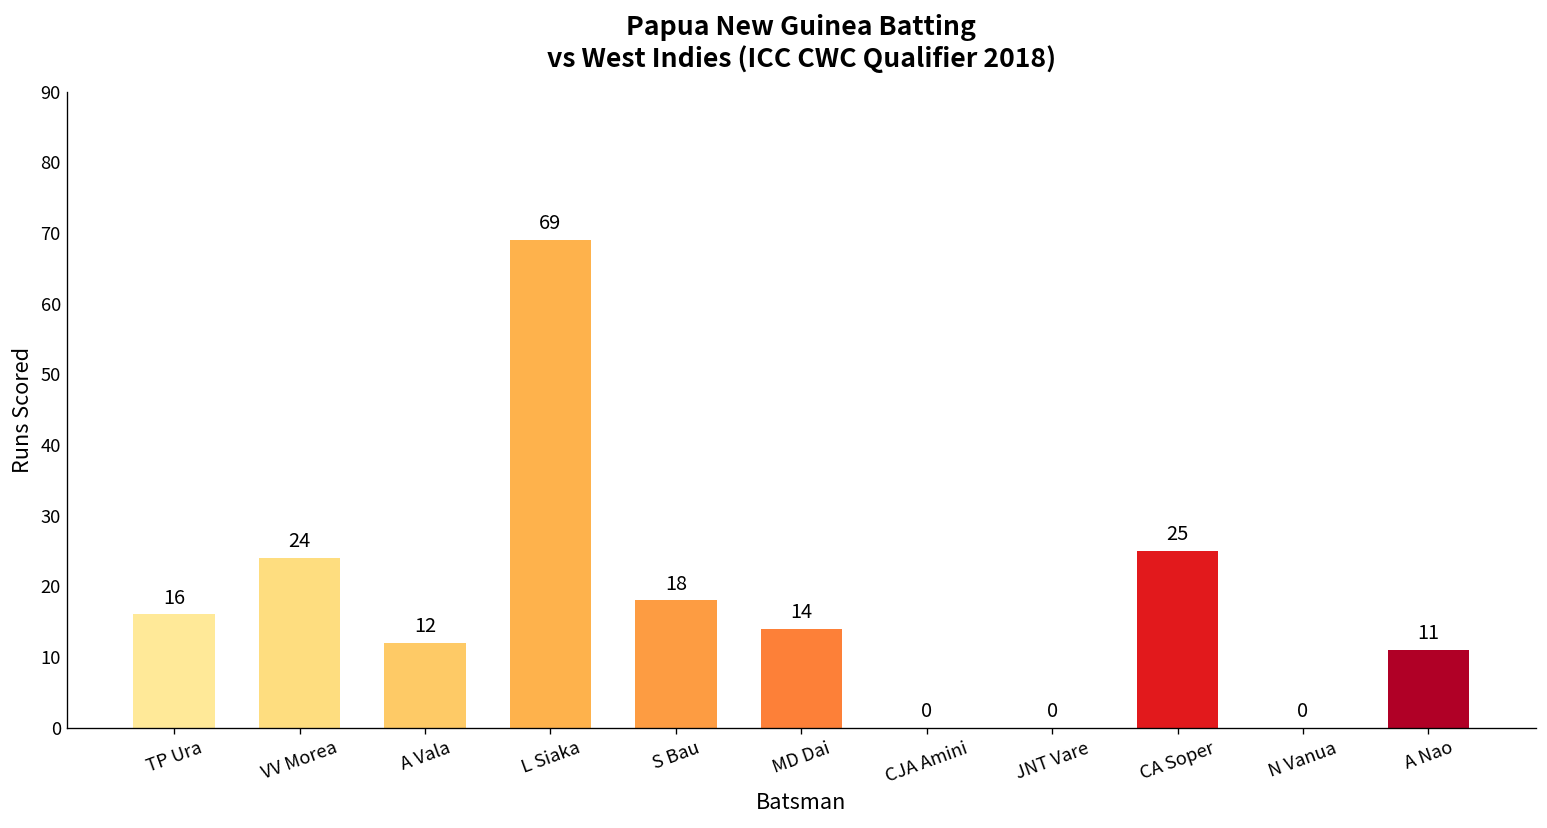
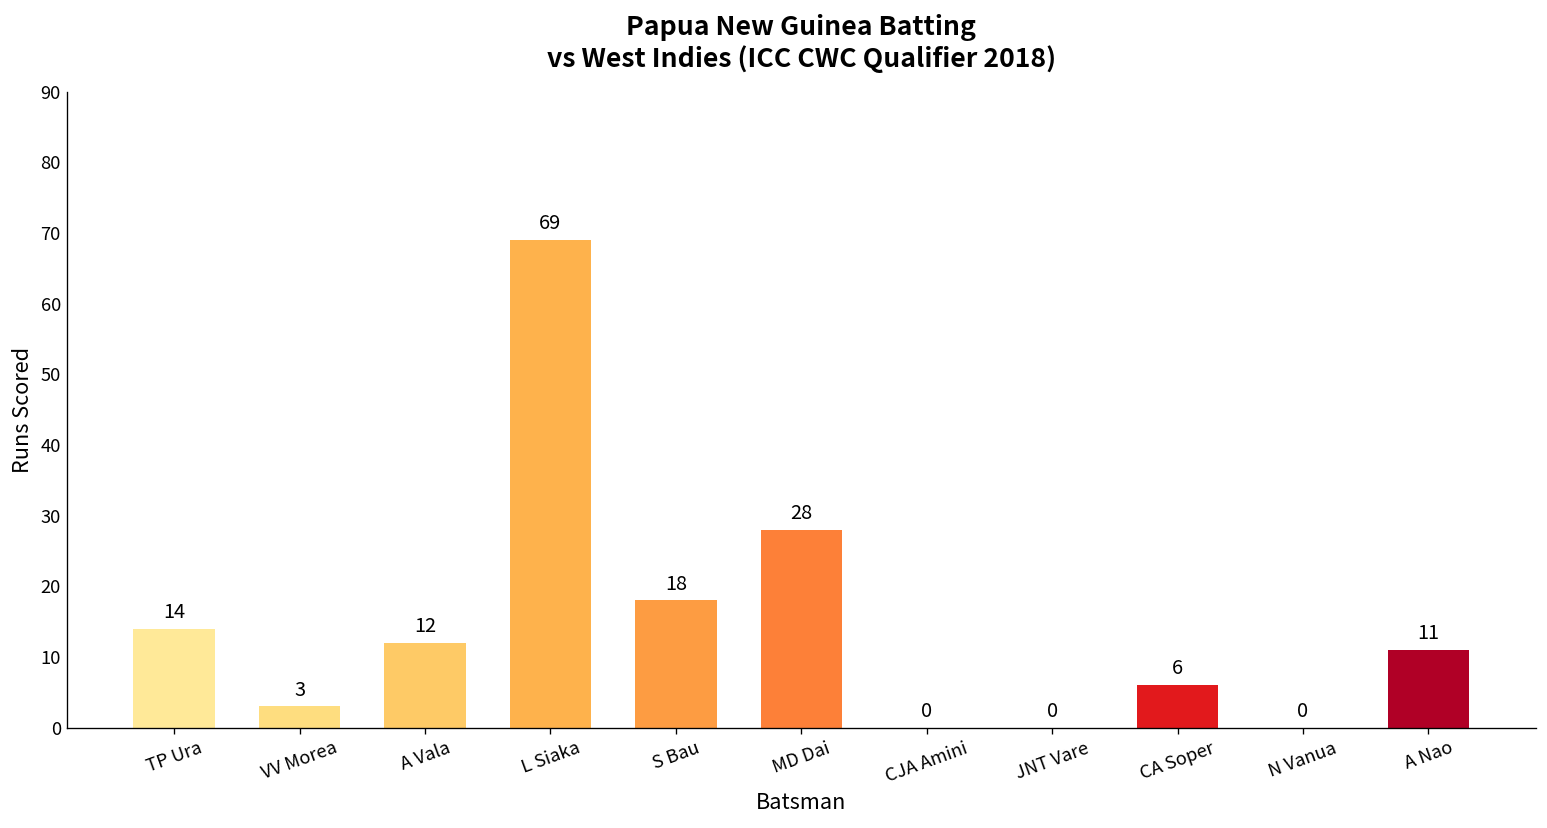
  {
-   "TP Ura": 16,
-   "VV Morea": 24,
+   "TP Ura": 14,
+   "VV Morea": 3,
    "A Vala": 12,
    "L Siaka": 69,
    "S Bau": 18,
-   "MD Dai": 14,
+   "MD Dai": 28,
    "CJA Amini": 0,
    "JNT Vare": 0,
-   "CA Soper": 25,
+   "CA Soper": 6,
    "N Vanua": 0,
    "A Nao": 11
  }
